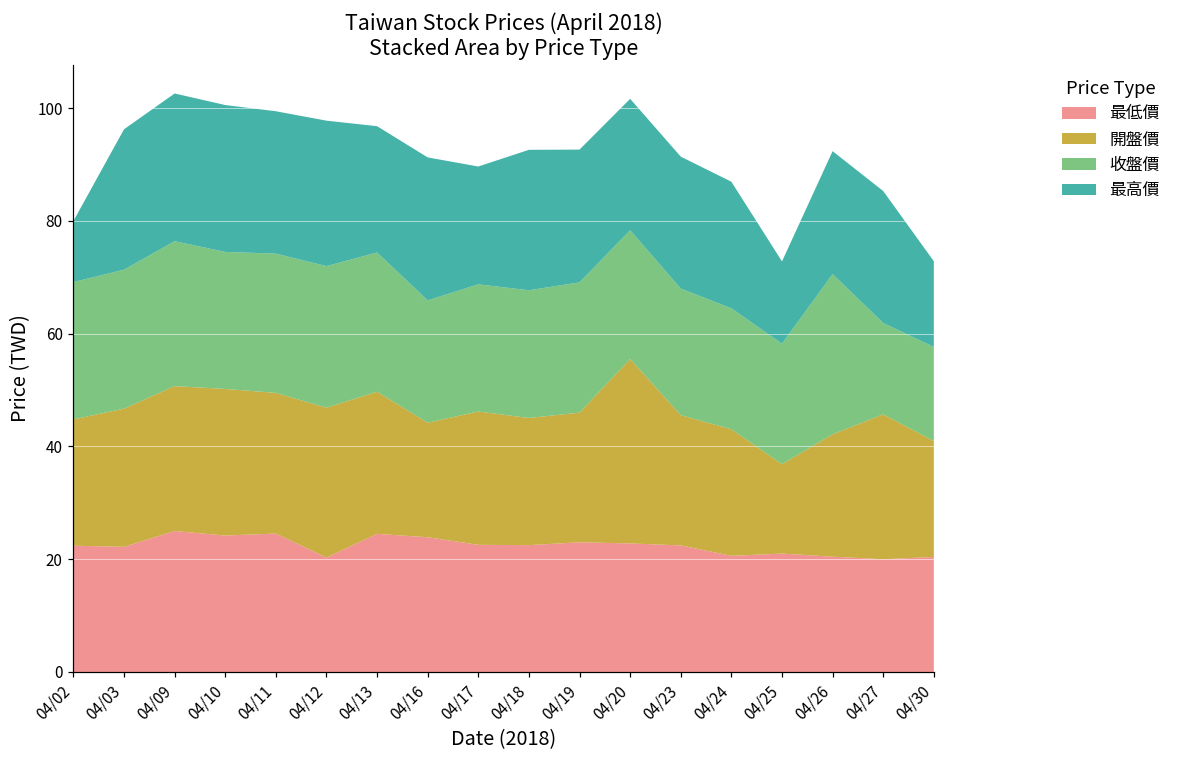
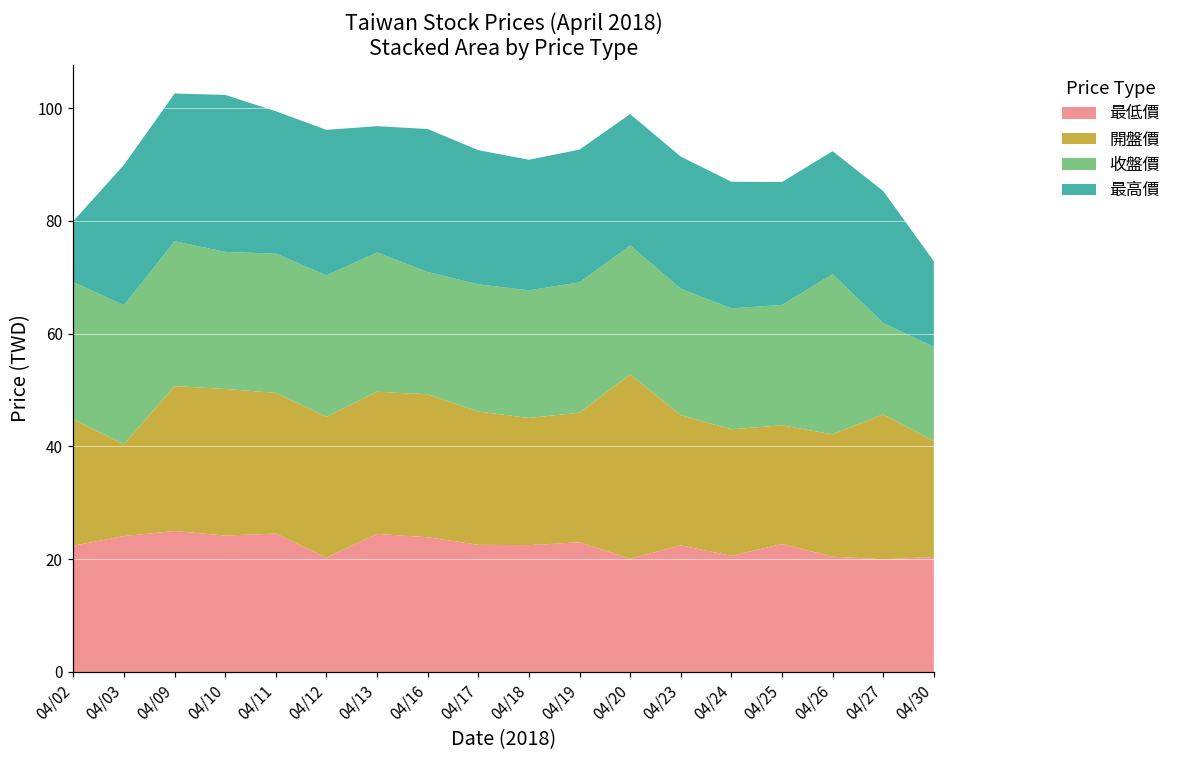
  {
    "最低價": {
      "04/02": 22,
-     "04/03": 22,
+     "04/03": 24,
      "04/09": 25,
      "04/10": 24,
      "04/11": 25,
      "04/12": 20,
      "04/13": 25,
      "04/16": 24,
      "04/17": 23,
      "04/18": 23,
      "04/19": 23,
-     "04/20": 23,
+     "04/20": 20,
      "04/23": 22,
      "04/24": 21,
-     "04/25": 21,
+     "04/25": 23,
      "04/26": 20,
      "04/27": 20,
      "04/30": 20
    },
    "開盤價": {
      "04/02": 22,
-     "04/03": 25,
+     "04/03": 16,
      "04/09": 26,
      "04/10": 26,
      "04/11": 25,
-     "04/12": 27,
+     "04/12": 25,
      "04/13": 25,
-     "04/16": 20,
+     "04/16": 25,
      "04/17": 24,
      "04/18": 23,
      "04/19": 23,
      "04/20": 33,
      "04/23": 23,
      "04/24": 22,
-     "04/25": 16,
+     "04/25": 21,
      "04/26": 22,
      "04/27": 26,
      "04/30": 21
    },
    "收盤價": {
      "04/02": 24,
      "04/03": 25,
      "04/09": 26,
      "04/10": 24,
      "04/11": 25,
      "04/12": 25,
      "04/13": 25,
      "04/16": 22,
      "04/17": 23,
      "04/18": 23,
      "04/19": 23,
      "04/20": 23,
      "04/23": 22,
      "04/24": 21,
      "04/25": 21,
      "04/26": 28,
      "04/27": 16,
      "04/30": 17
    },
    "最高價": {
      "04/02": 11,
      "04/03": 25,
      "04/09": 26,
-     "04/10": 26,
+     "04/10": 28,
      "04/11": 25,
      "04/12": 26,
      "04/13": 22,
      "04/16": 25,
-     "04/17": 21,
-     "04/18": 25,
+     "04/17": 24,
+     "04/18": 23,
      "04/19": 24,
      "04/20": 23,
      "04/23": 23,
      "04/24": 22,
-     "04/25": 15,
+     "04/25": 22,
      "04/26": 22,
      "04/27": 23,
      "04/30": 15
    }
  }
